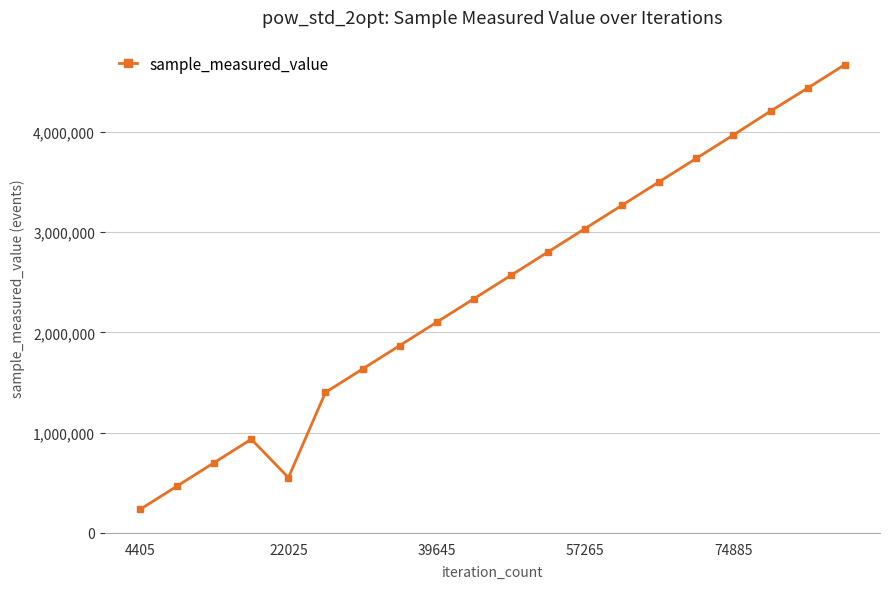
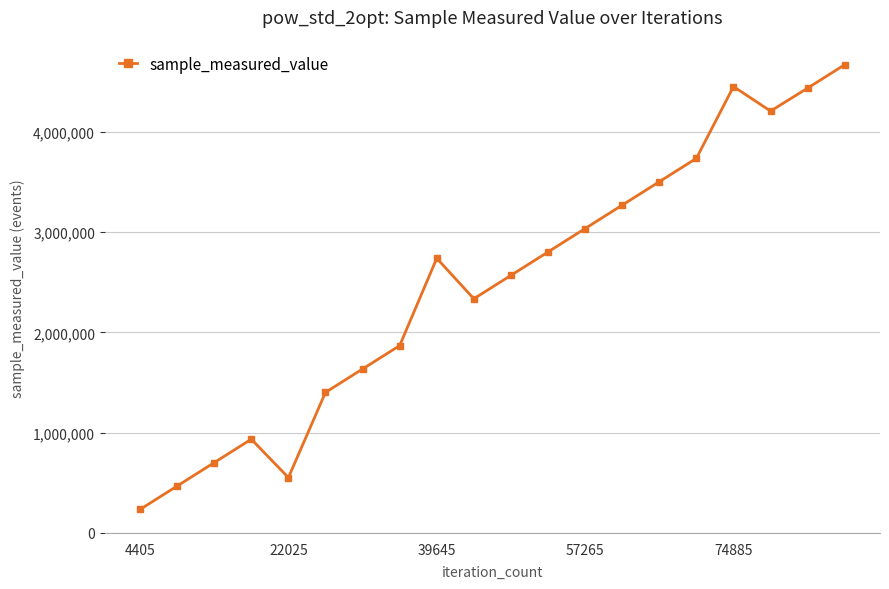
  {
    "4405": "230,000",
    "22025": "550,000",
-   "39645": "2,100,000",
+   "39645": "2,740,000",
    "57265": "3,040,000",
-   "74885": "3,970,000"
+   "74885": "4,450,000"
  }
